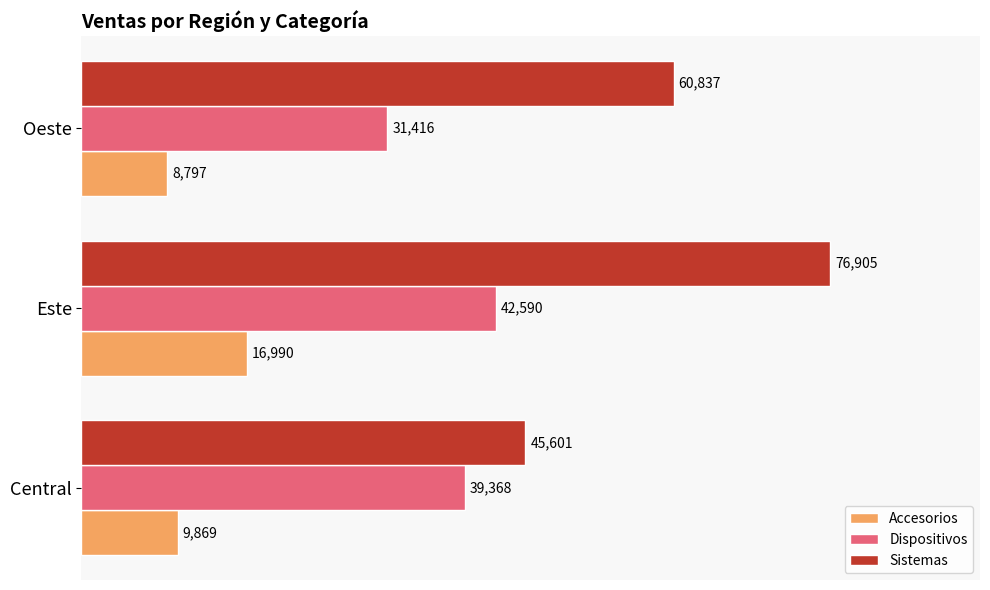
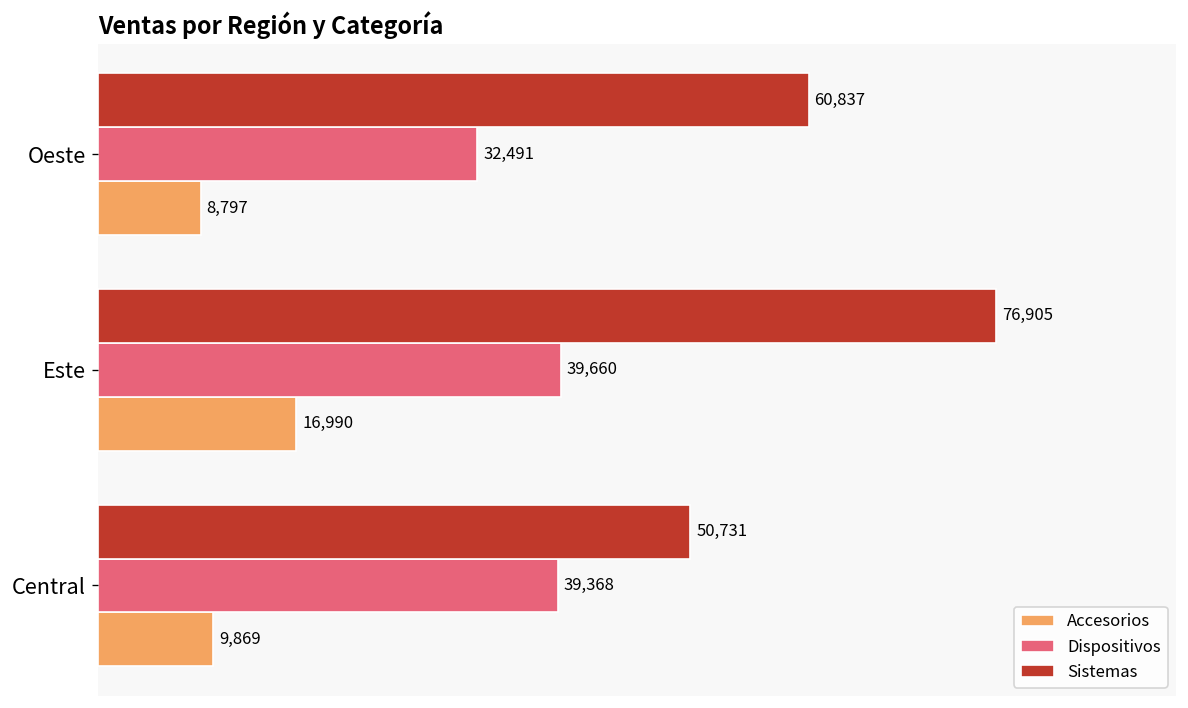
  {
    "Accesorios": {
      "Oeste": "8,797",
      "Este": "16,990",
      "Central": "9,869"
    },
    "Dispositivos": {
-     "Oeste": "31,416",
-     "Este": "42,590",
+     "Oeste": "32,491",
+     "Este": "39,660",
      "Central": "39,368"
    },
    "Sistemas": {
      "Oeste": "60,837",
      "Este": "76,905",
-     "Central": "45,601"
+     "Central": "50,731"
    }
  }
